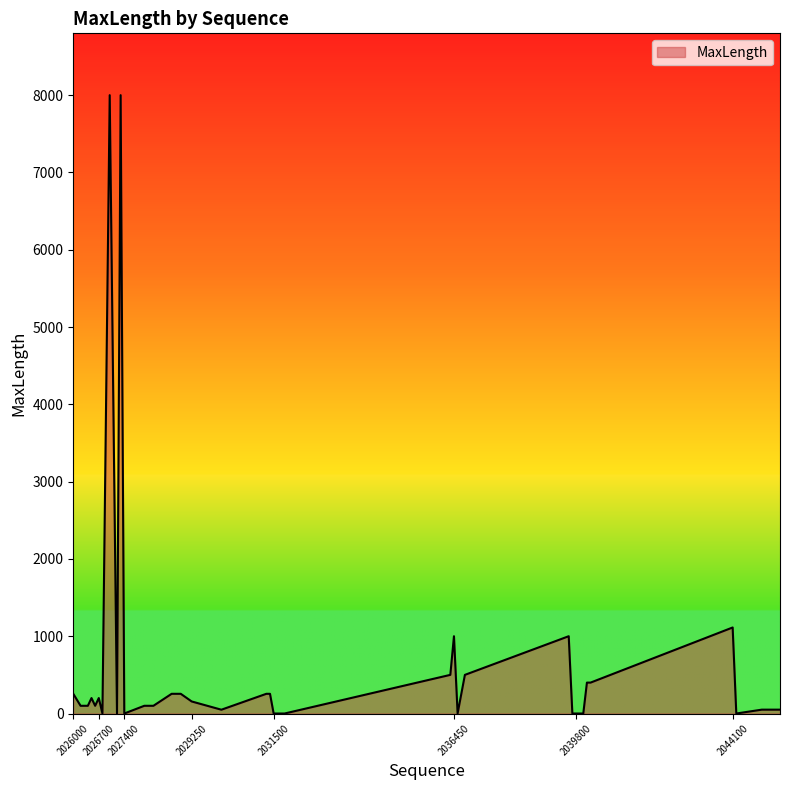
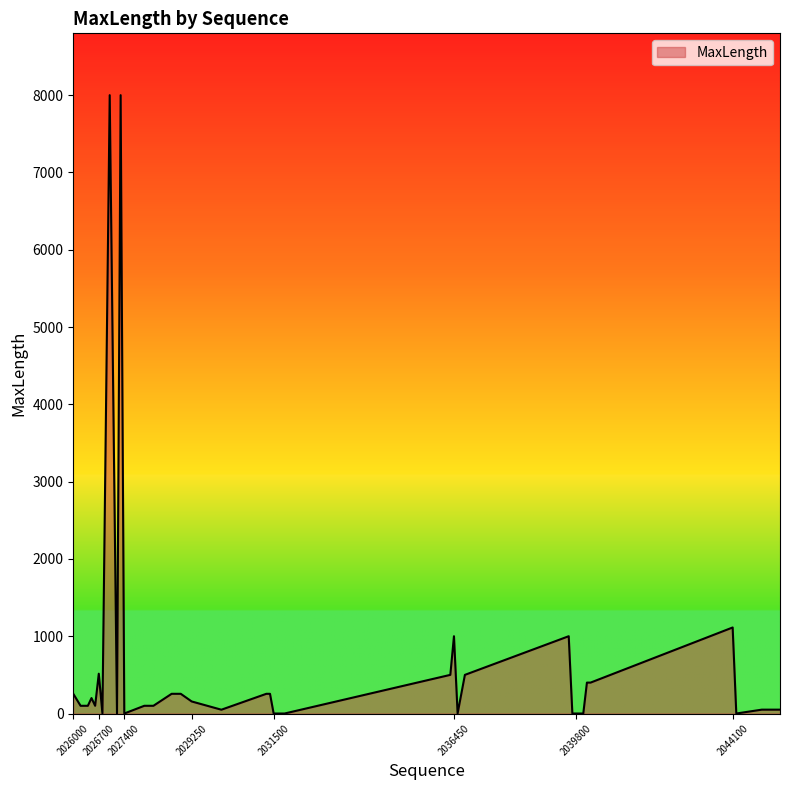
  {
    "2026000": 300,
-   "2026700": 200,
+   "2026700": 500,
    "2027400": 0,
    "2029250": 200,
    "2031500": 0,
    "2036450": 1000,
    "2039800": 0,
    "2044100": 1100
  }
